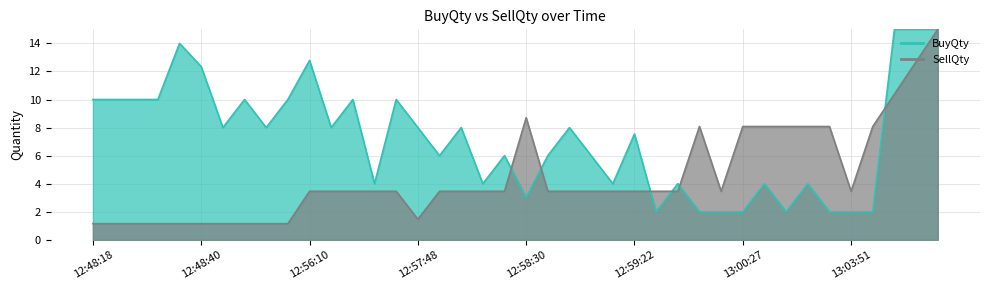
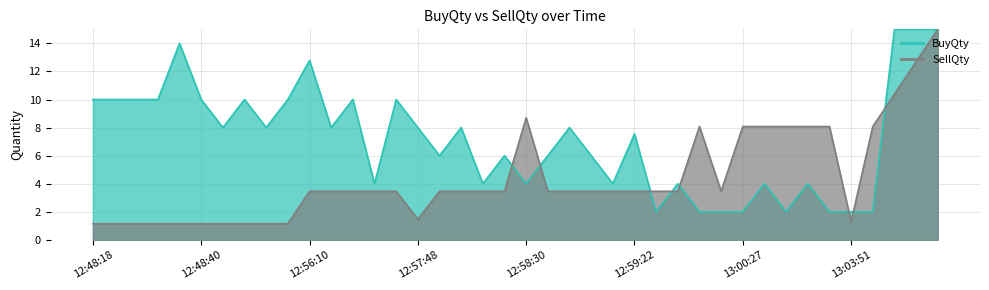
  {
    "BuyQty": {
-     "12:48:40": 12.3,
+     "12:48:40": 10.0,
      "12:56:10": 12.8,
      "12:57:48": 8.0,
-     "12:58:30": 3.0,
+     "12:58:30": 4.0,
      "12:59:22": 7.5,
      "13:00:27": 2.0,
      "13:03:51": 2.0
    },
    "SellQty": {
      "12:48:40": 1.2,
      "12:56:10": 3.5,
      "12:57:48": 1.5,
      "12:58:30": 8.7,
      "12:59:22": 3.5,
      "13:00:27": 8.1,
-     "13:03:51": 3.5
+     "13:03:51": 1.3
    }
  }
